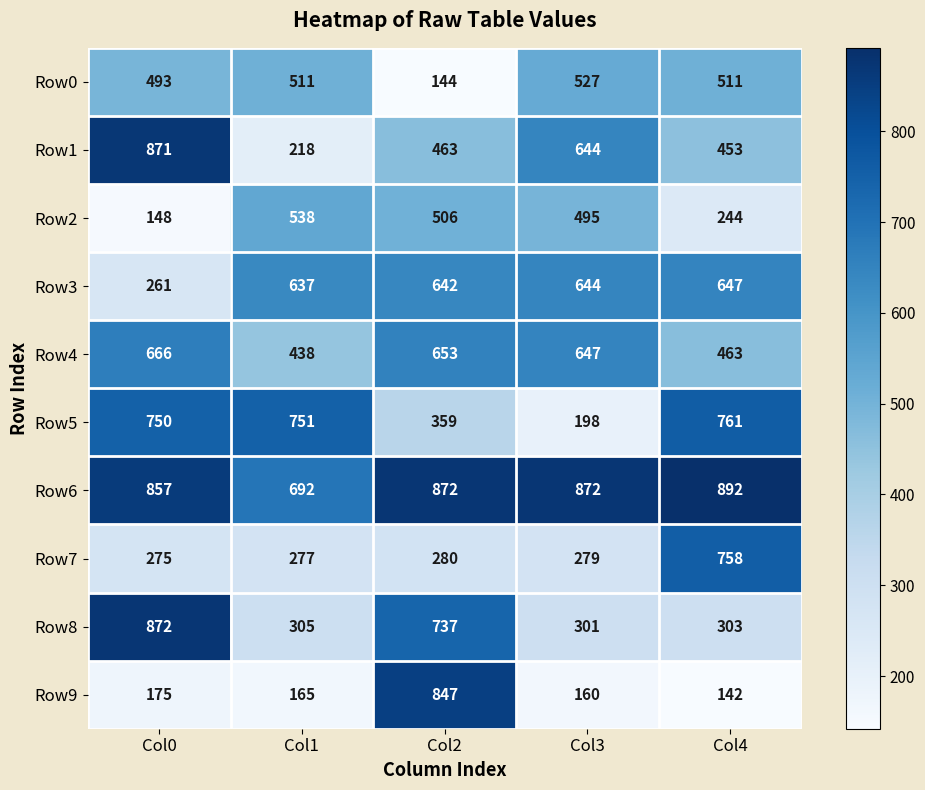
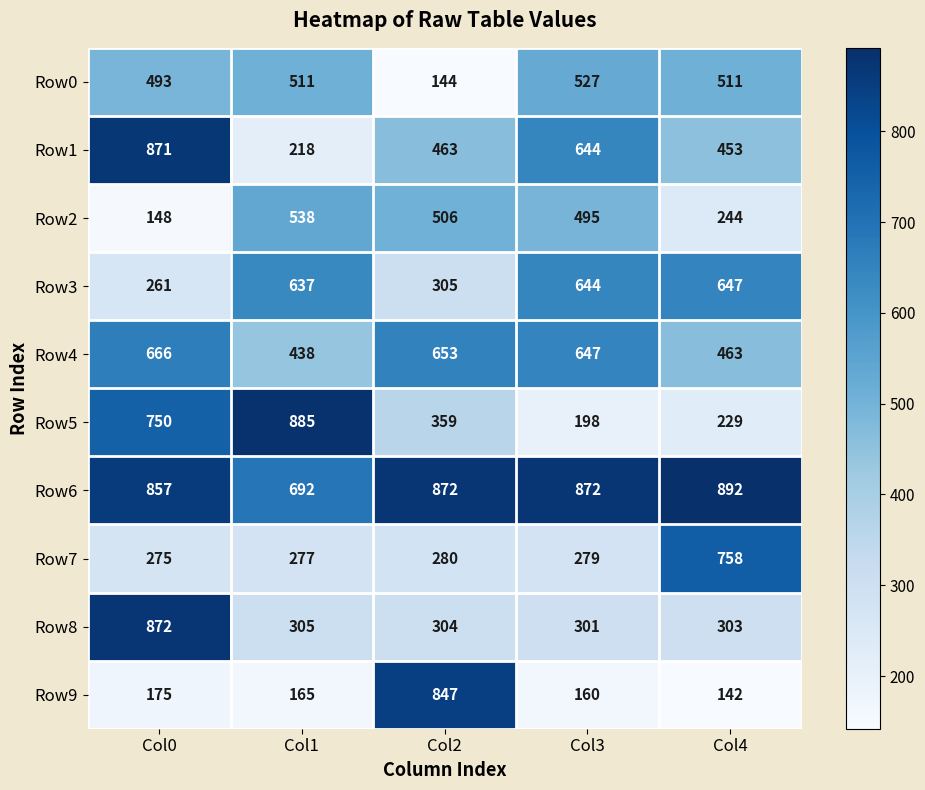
  {
    "Row0": {
      "Col0": 493,
      "Col1": 511,
      "Col2": 144,
      "Col3": 527,
      "Col4": 511
    },
    "Row1": {
      "Col0": 871,
      "Col1": 218,
      "Col2": 463,
      "Col3": 644,
      "Col4": 453
    },
    "Row2": {
      "Col0": 148,
      "Col1": 538,
      "Col2": 506,
      "Col3": 495,
      "Col4": 244
    },
    "Row3": {
      "Col0": 261,
      "Col1": 637,
-     "Col2": 642,
+     "Col2": 305,
      "Col3": 644,
      "Col4": 647
    },
    "Row4": {
      "Col0": 666,
      "Col1": 438,
      "Col2": 653,
      "Col3": 647,
      "Col4": 463
    },
    "Row5": {
      "Col0": 750,
-     "Col1": 751,
+     "Col1": 885,
      "Col2": 359,
      "Col3": 198,
-     "Col4": 761
+     "Col4": 229
    },
    "Row6": {
      "Col0": 857,
      "Col1": 692,
      "Col2": 872,
      "Col3": 872,
      "Col4": 892
    },
    "Row7": {
      "Col0": 275,
      "Col1": 277,
      "Col2": 280,
      "Col3": 279,
      "Col4": 758
    },
    "Row8": {
      "Col0": 872,
      "Col1": 305,
-     "Col2": 737,
+     "Col2": 304,
      "Col3": 301,
      "Col4": 303
    },
    "Row9": {
      "Col0": 175,
      "Col1": 165,
      "Col2": 847,
      "Col3": 160,
      "Col4": 142
    }
  }
